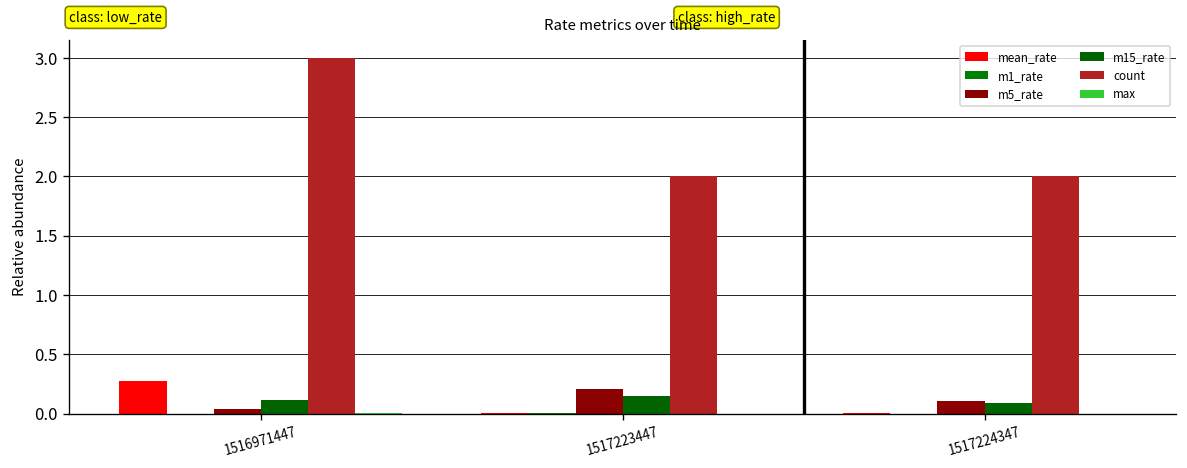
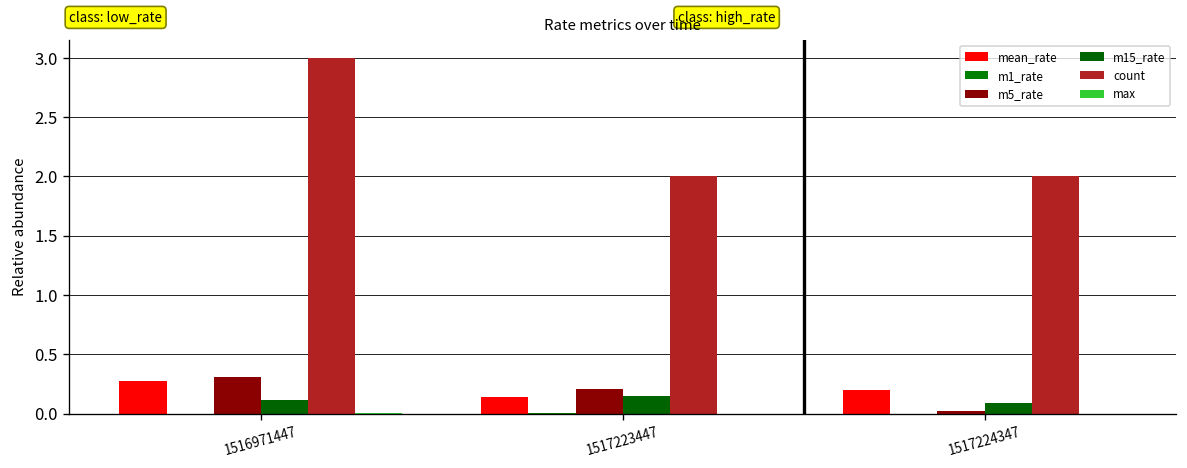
  {
    "mean_rate": {
      "1516971447": 0.3,
-     "1517223447": 0.0,
-     "1517224347": 0.0
+     "1517223447": 0.1,
+     "1517224347": 0.2
    },
    "m5_rate": {
-     "1516971447": 0.0,
+     "1516971447": 0.3,
      "1517223447": 0.2,
-     "1517224347": 0.1
+     "1517224347": 0.0
    },
    "count": {
      "1516971447": 3.0,
      "1517223447": 2.0,
      "1517224347": 2.0
    },
    "max": {
      "1517223447": 0.0,
      "1517224347": 0.0
    }
  }
